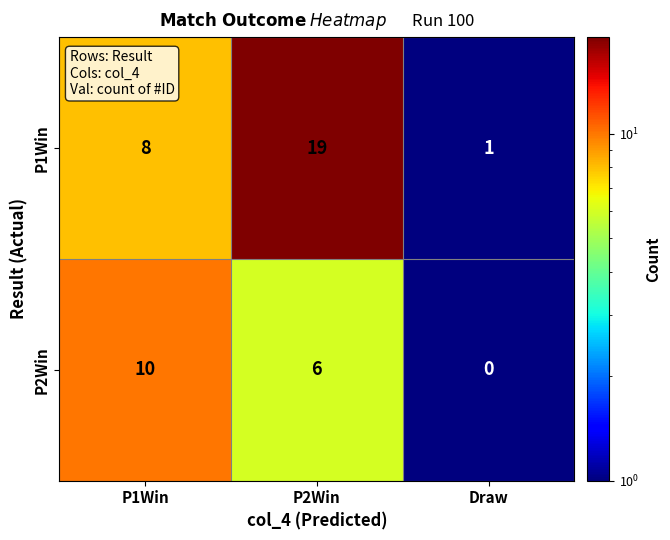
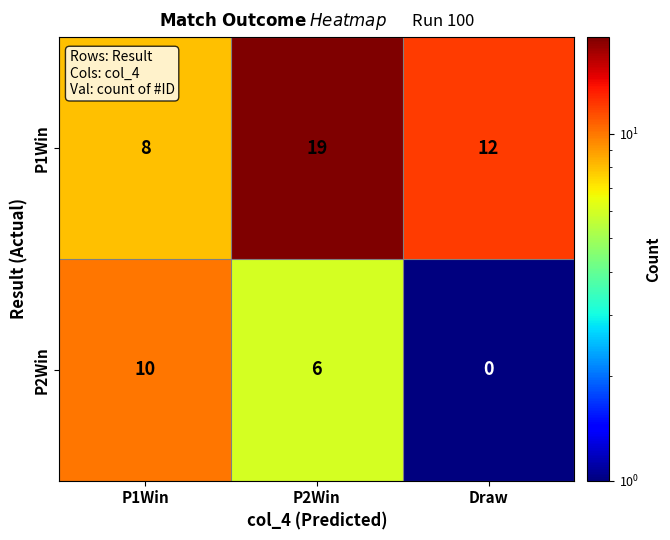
  {
    "P1Win": {
      "P1Win": 8,
      "P2Win": 19,
-     "Draw": 1
+     "Draw": 12
    },
    "P2Win": {
      "P1Win": 10,
      "P2Win": 6,
      "Draw": 0
    }
  }
